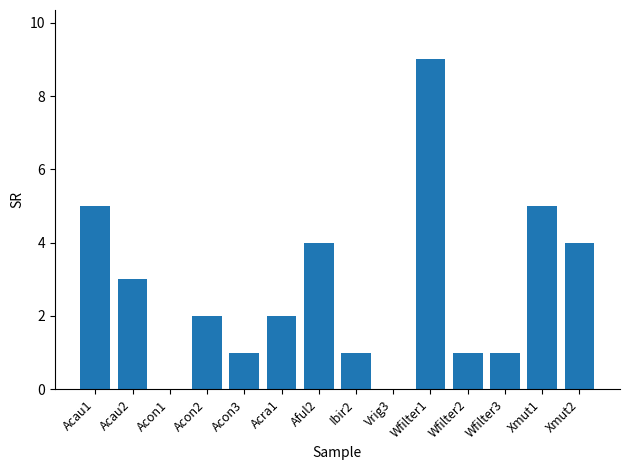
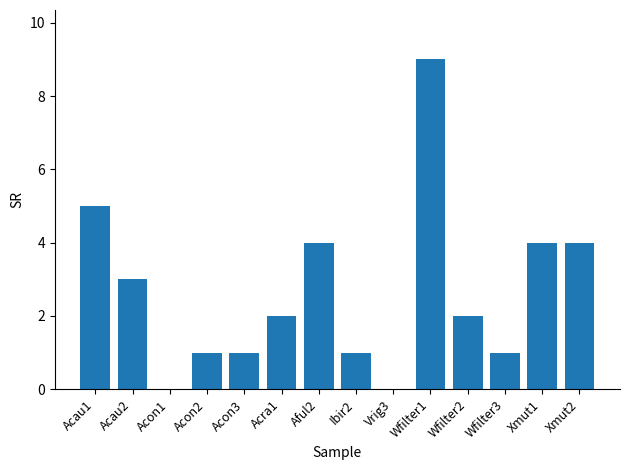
  {
    "Acau1": 5,
    "Acau2": 3,
    "Acon1": 0,
-   "Acon2": 2,
+   "Acon2": 1,
    "Acon3": 1,
    "Acra1": 2,
    "Aful2": 4,
    "Ibir2": 1,
    "Vrig3": 0,
    "Wfilter1": 9,
-   "Wfilter2": 1,
+   "Wfilter2": 2,
    "Wfilter3": 1,
-   "Xmut1": 5,
+   "Xmut1": 4,
    "Xmut2": 4
  }
